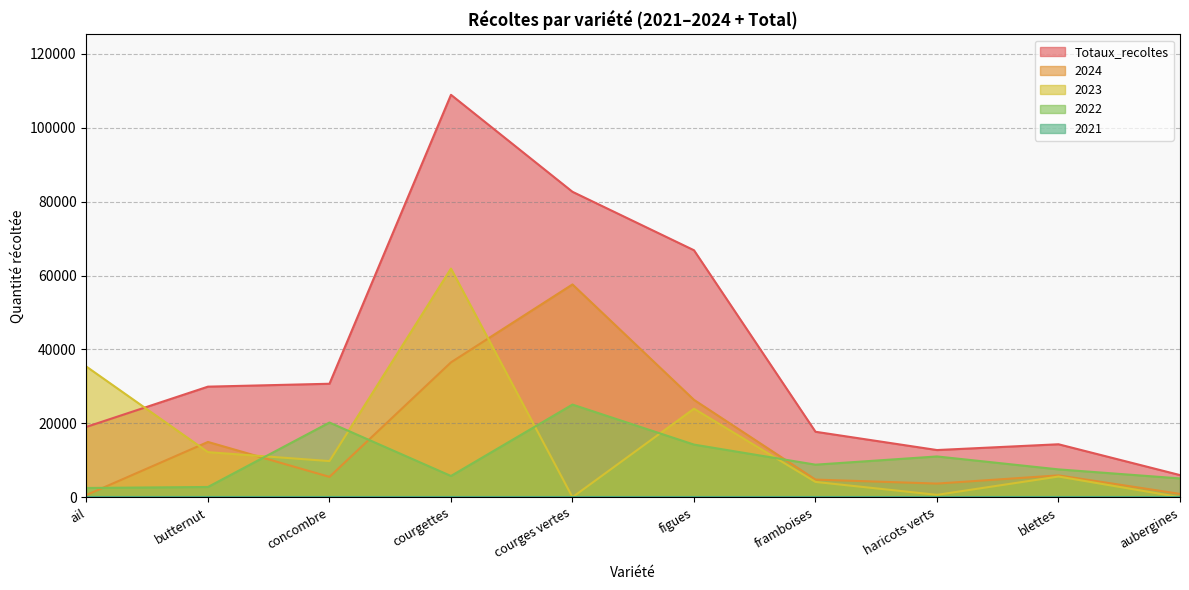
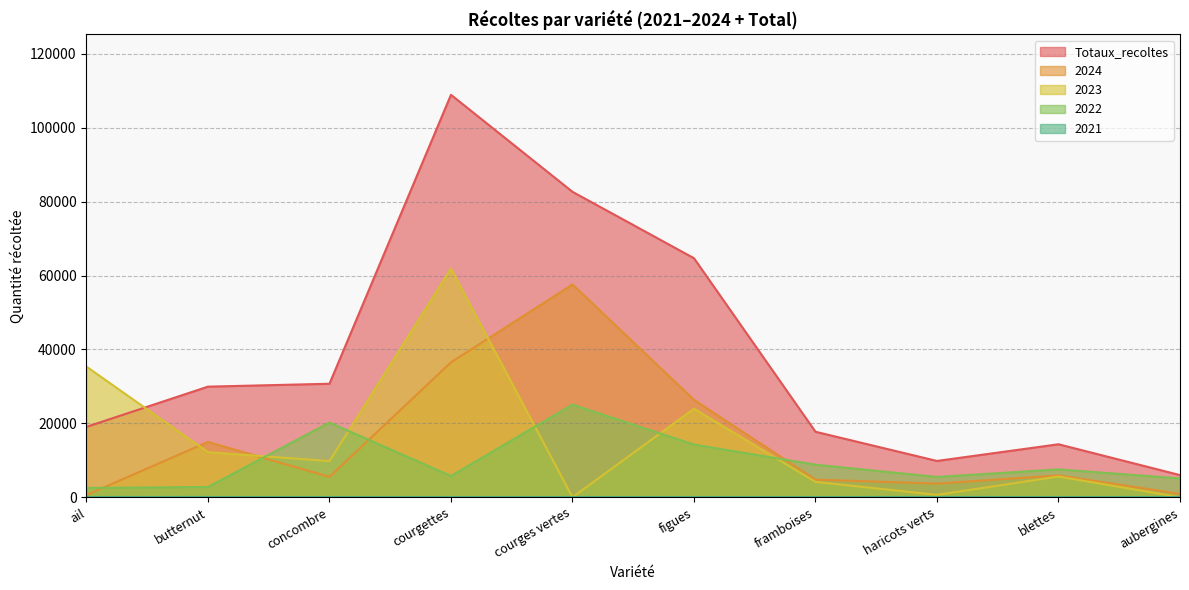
  {
    "Totaux_recoltes": {
      "ail": 19000,
      "butternut": 30000,
      "concombre": 31000,
      "courgettes": 109000,
      "courges vertes": 83000,
-     "figues": 67000,
+     "figues": 65000,
      "framboises": 18000,
-     "haricots verts": 13000,
+     "haricots verts": 10000,
      "blettes": 14000,
      "aubergines": 6000
    },
    "2022": {
      "ail": 3000,
      "butternut": 3000,
      "concombre": 20000,
      "courgettes": 6000,
      "courges vertes": 25000,
      "figues": 14000,
      "framboises": 9000,
-     "haricots verts": 11000,
+     "haricots verts": 5000,
      "blettes": 8000,
      "aubergines": 5000
    },
    "2021": {
      "butternut": 0,
      "concombre": 0,
      "courgettes": 0,
      "figues": 0,
      "framboises": 0,
      "blettes": 0
    }
  }
